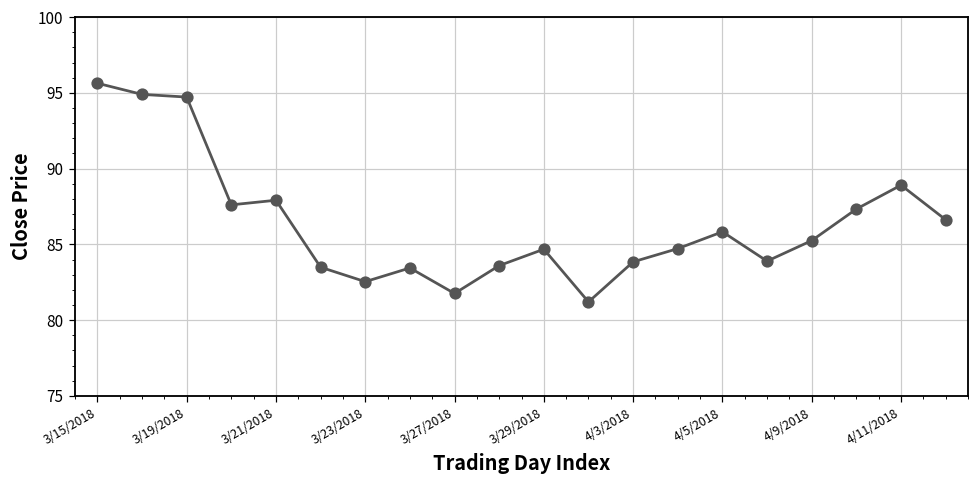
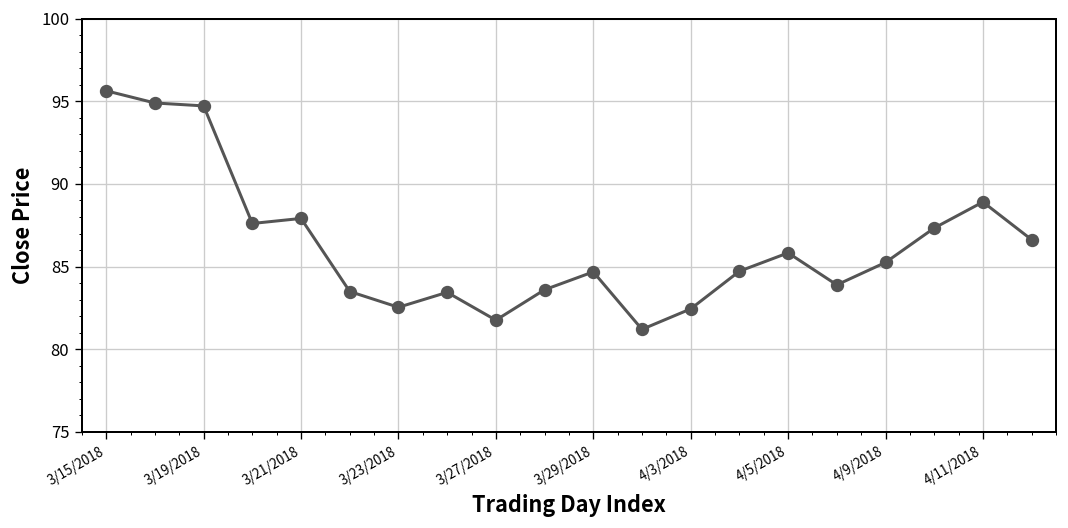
  {
    "3/15/2018": 95.6,
    "3/19/2018": 94.7,
    "3/21/2018": 87.9,
    "3/23/2018": 82.5,
    "3/27/2018": 81.8,
    "3/29/2018": 84.7,
-   "4/3/2018": 83.8,
+   "4/3/2018": 82.4,
    "4/5/2018": 85.8,
    "4/9/2018": 85.3,
    "4/11/2018": 88.9
  }
